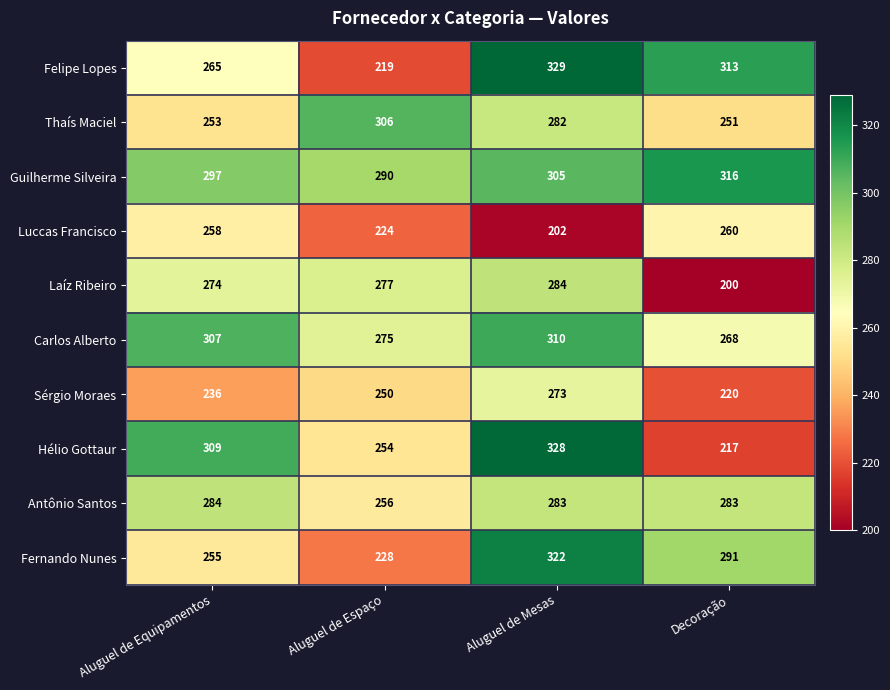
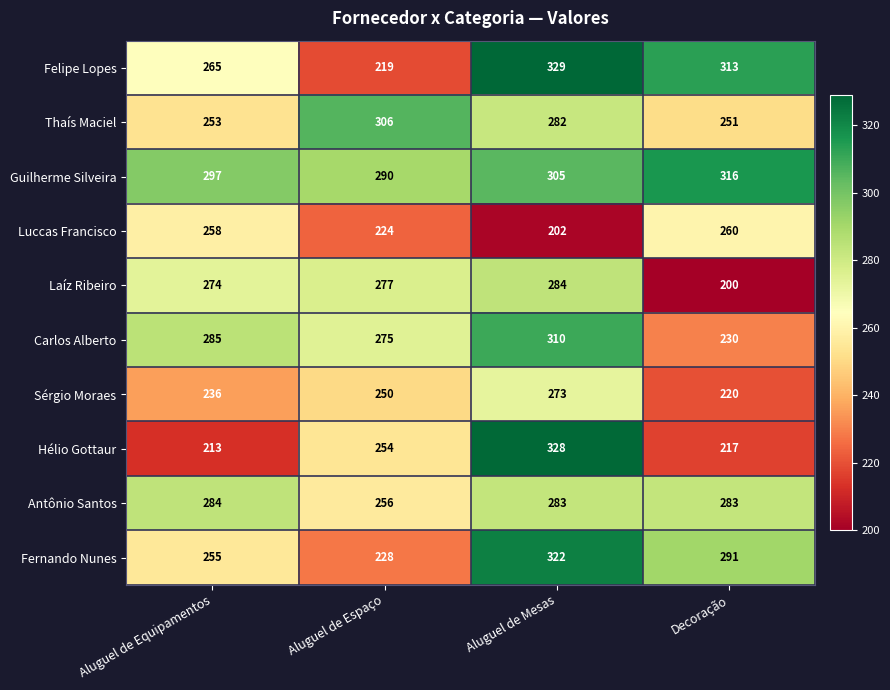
  {
    "Felipe Lopes": {
      "Aluguel de Equipamentos": 265,
      "Aluguel de Espaço": 219,
      "Aluguel de Mesas": 329,
      "Decoração": 313
    },
    "Thaís Maciel": {
      "Aluguel de Equipamentos": 253,
      "Aluguel de Espaço": 306,
      "Aluguel de Mesas": 282,
      "Decoração": 251
    },
    "Guilherme Silveira": {
      "Aluguel de Equipamentos": 297,
      "Aluguel de Espaço": 290,
      "Aluguel de Mesas": 305,
      "Decoração": 316
    },
    "Luccas Francisco": {
      "Aluguel de Equipamentos": 258,
      "Aluguel de Espaço": 224,
      "Aluguel de Mesas": 202,
      "Decoração": 260
    },
    "Laíz Ribeiro": {
      "Aluguel de Equipamentos": 274,
      "Aluguel de Espaço": 277,
      "Aluguel de Mesas": 284,
      "Decoração": 200
    },
    "Carlos Alberto": {
-     "Aluguel de Equipamentos": 307,
+     "Aluguel de Equipamentos": 285,
      "Aluguel de Espaço": 275,
      "Aluguel de Mesas": 310,
-     "Decoração": 268
+     "Decoração": 230
    },
    "Sérgio Moraes": {
      "Aluguel de Equipamentos": 236,
      "Aluguel de Espaço": 250,
      "Aluguel de Mesas": 273,
      "Decoração": 220
    },
    "Hélio Gottaur": {
-     "Aluguel de Equipamentos": 309,
+     "Aluguel de Equipamentos": 213,
      "Aluguel de Espaço": 254,
      "Aluguel de Mesas": 328,
      "Decoração": 217
    },
    "Antônio Santos": {
      "Aluguel de Equipamentos": 284,
      "Aluguel de Espaço": 256,
      "Aluguel de Mesas": 283,
      "Decoração": 283
    },
    "Fernando Nunes": {
      "Aluguel de Equipamentos": 255,
      "Aluguel de Espaço": 228,
      "Aluguel de Mesas": 322,
      "Decoração": 291
    }
  }
